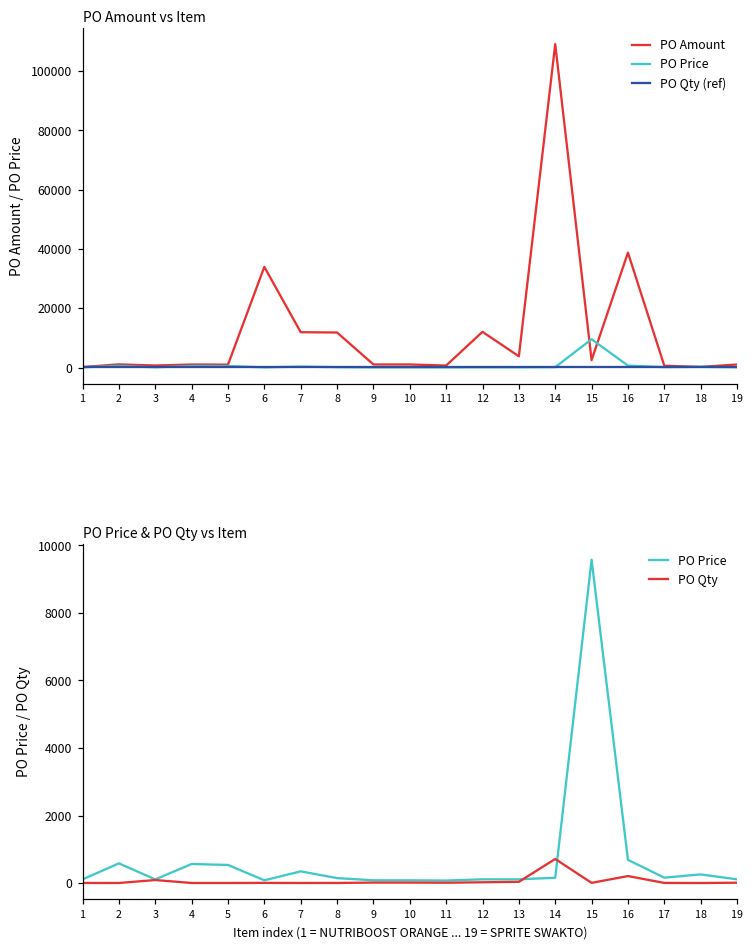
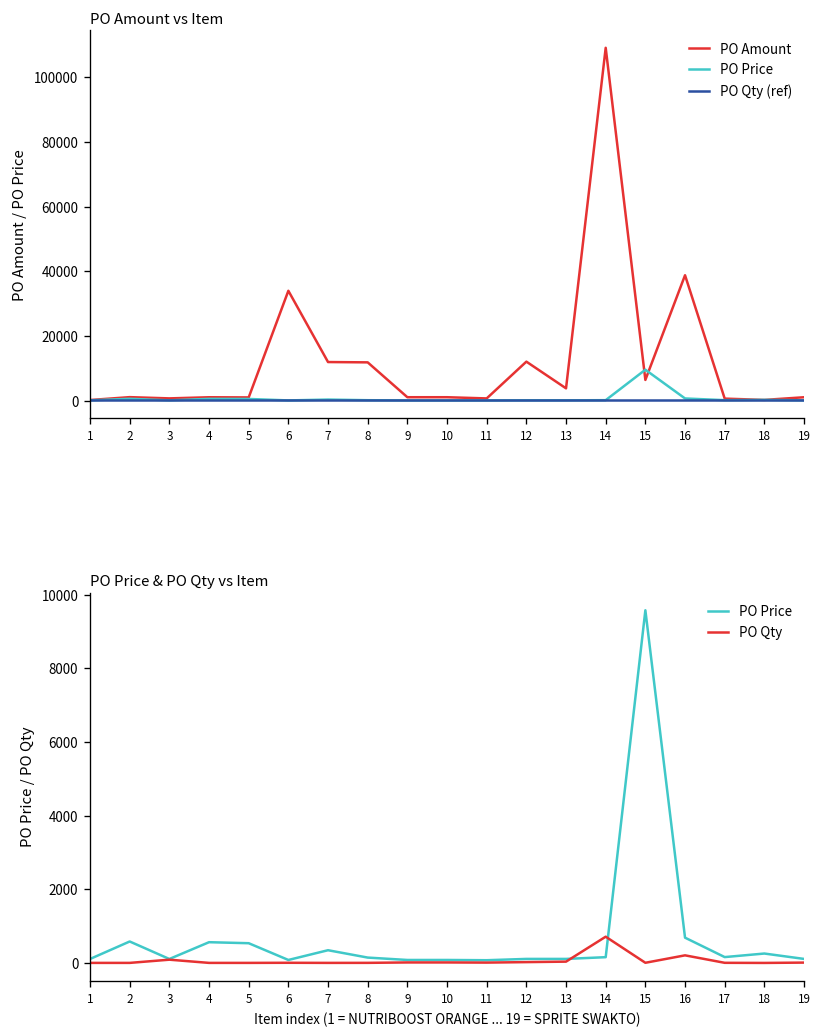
  {
    "PO Amount vs Item": {
      "PO Amount": {
        "6": 34000,
        "7": 12000,
        "8": 12000,
        "9": 1000,
        "10": 1000,
        "12": 12000,
        "13": 4000,
        "14": 109000,
-       "15": 3000,
+       "15": 6000,
        "16": 39000
      },
      "PO Price": {
        "6": 0,
        "7": 0,
        "8": 0,
        "9": 0,
        "10": 0,
        "12": 0,
        "13": 0,
        "14": 0,
        "15": 10000,
        "16": 1000
      }
    },
    "PO Price & PO Qty vs Item": {
      "PO Price": {
        "1": 100,
        "2": 600,
        "4": 600,
        "5": 500,
        "7": 300,
        "8": 100,
        "12": 100,
        "14": 200,
        "15": 9600,
        "16": 700,
        "17": 200,
        "18": 300,
        "19": 100
      },
      "PO Qty": {
        "1": 0,
        "2": 0,
        "4": 0,
        "5": 0,
        "7": 0,
        "8": 0,
        "12": 0,
        "14": 700,
        "15": 0,
        "16": 200,
        "17": 0,
        "18": 0,
        "19": 0
      }
    }
  }
